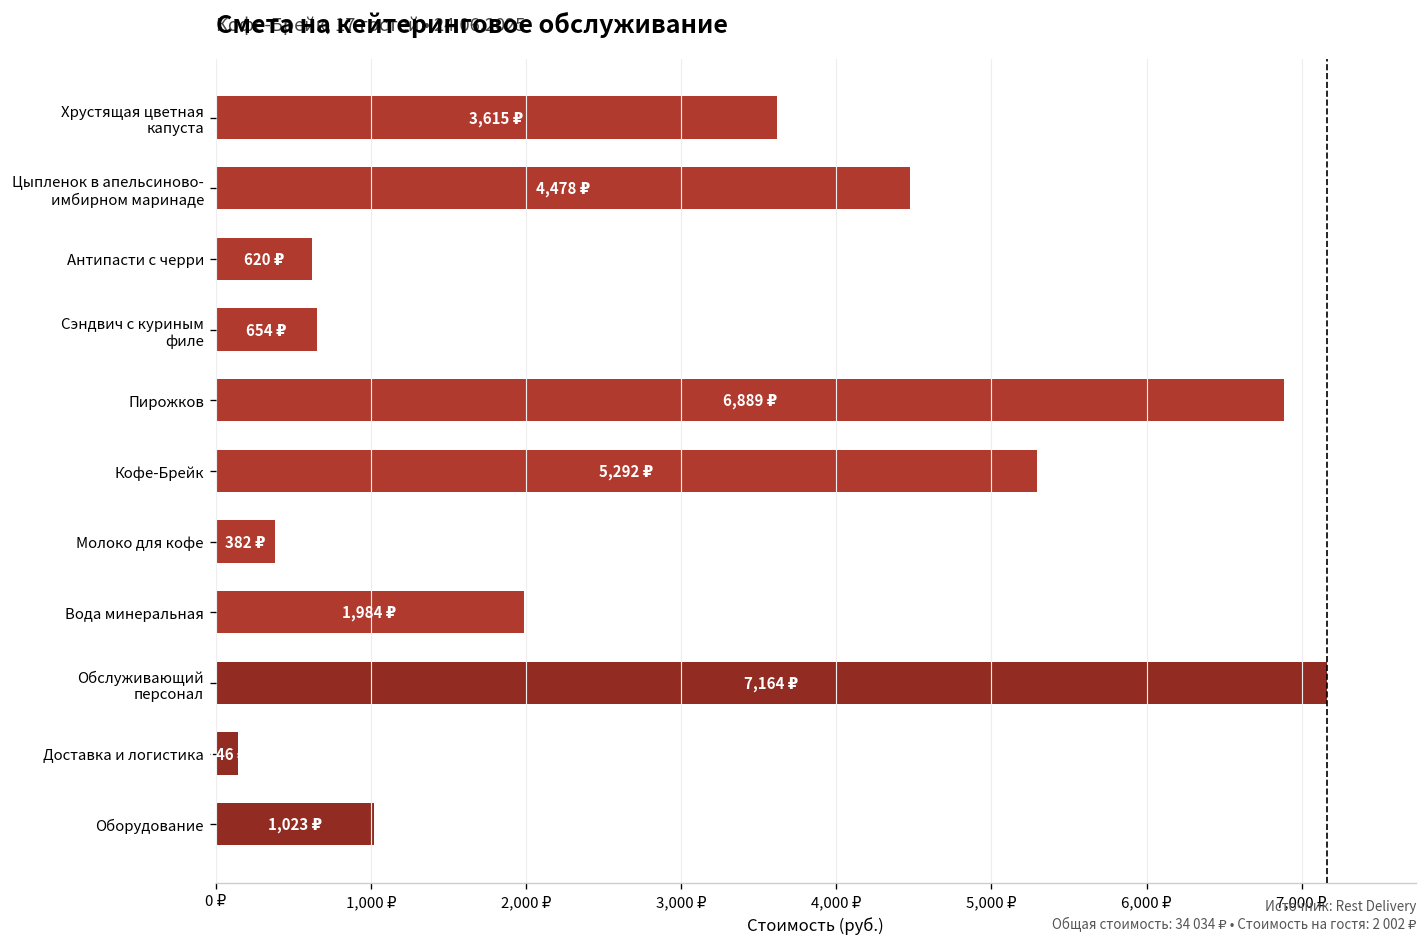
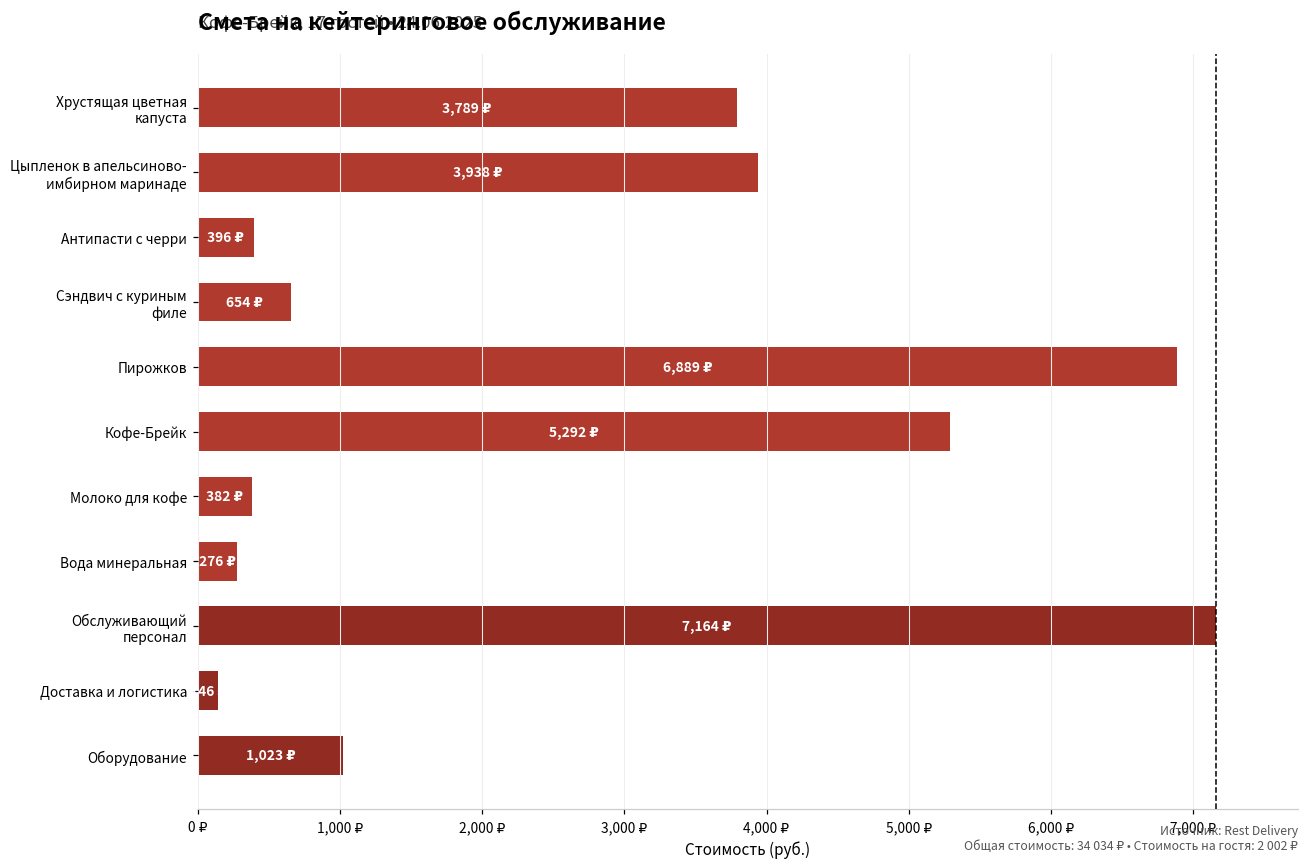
  {
-   "Хрустящая цветная капуста": "3,615",
-   "Цыпленок в апельсиново- имбирном маринаде": "4,478",
-   "Антипасти с черри": "620",
+   "Хрустящая цветная капуста": "3,789",
+   "Цыпленок в апельсиново- имбирном маринаде": "3,938",
+   "Антипасти с черри": "396",
    "Сэндвич с куриным филе": "654",
    "Пирожков": "6,889",
    "Кофе-Брейк": "5,292",
    "Молоко для кофе": "382",
-   "Вода минеральная": "1,984",
+   "Вода минеральная": "276",
    "Обслуживающий персонал": "7,164",
    "Доставка и логистика": "146",
    "Оборудование": "1,023"
  }
